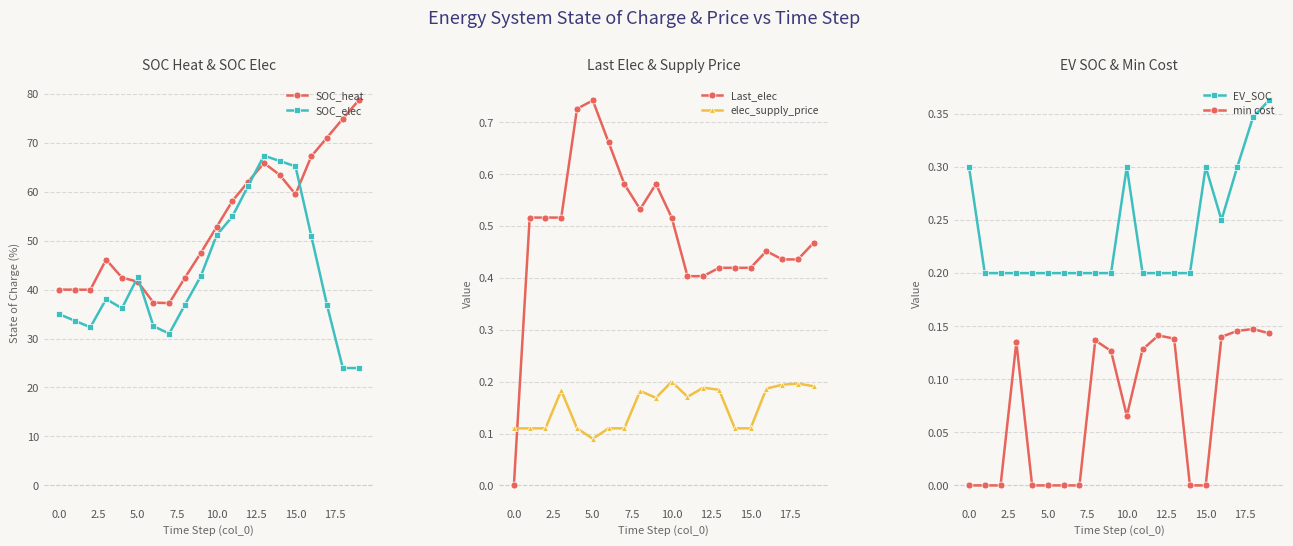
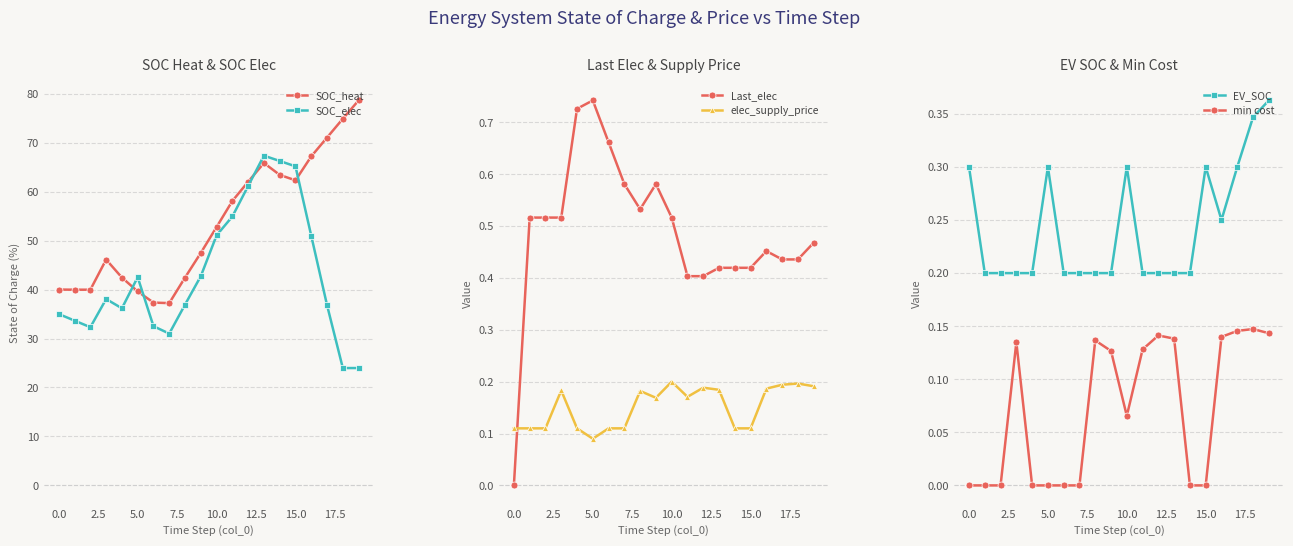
  {
    "SOC Heat & SOC Elec": {
      "SOC_heat": {
        "0.0": 40,
-       "5.0": 42,
+       "5.0": 40,
        "10.0": 53,
-       "15.0": 59
+       "15.0": 62
      },
      "SOC_elec": {
        "0.0": 35,
        "5.0": 43,
        "10.0": 51,
        "15.0": 65
      }
    },
    "Last Elec & Supply Price": {
      "Last_elec": {
        "0.0": 0.00,
        "5.0": 0.74,
        "10.0": 0.52,
        "15.0": 0.42
      },
      "elec_supply_price": {
        "0.0": 0.11,
        "5.0": 0.09,
        "10.0": 0.20,
        "15.0": 0.11
      }
    },
    "EV SOC & Min Cost": {
      "EV_SOC": {
        "0.0": 0.3,
-       "5.0": 0.2,
+       "5.0": 0.3,
        "10.0": 0.3,
        "15.0": 0.3
      },
      "min cost": {
        "0.0": 0.0,
        "5.0": 0.0,
        "10.0": 0.065,
        "15.0": 0.0
      }
    }
  }
